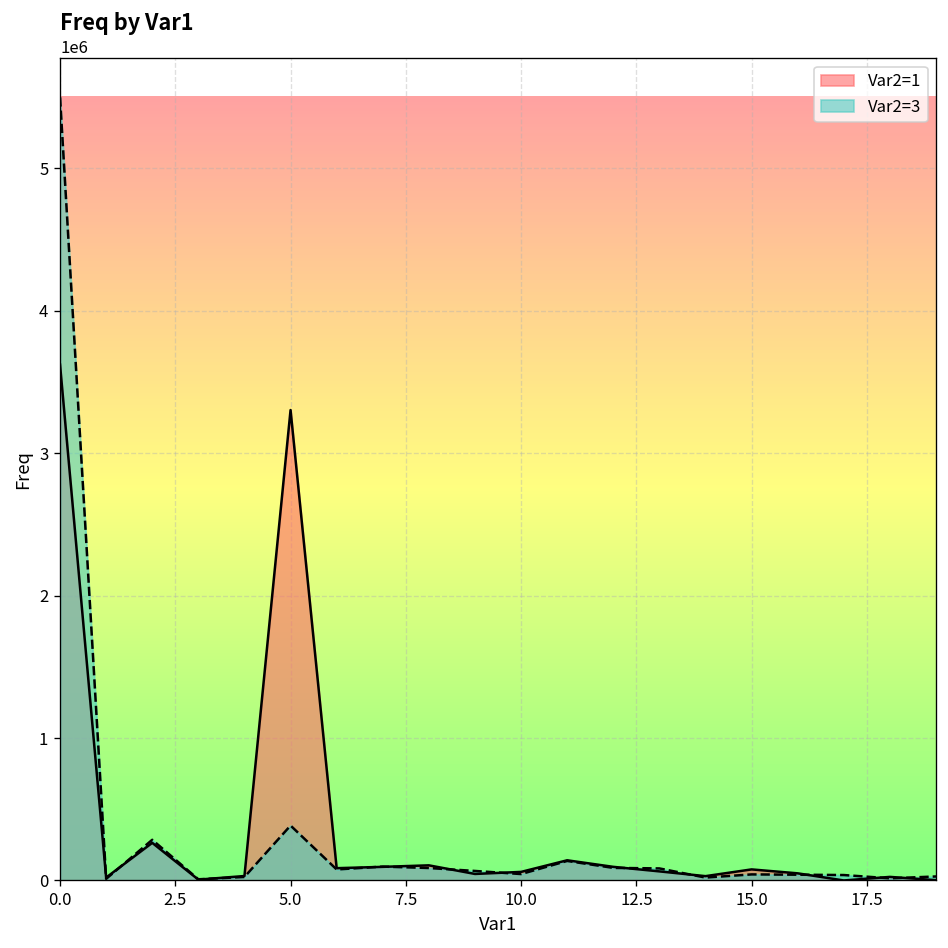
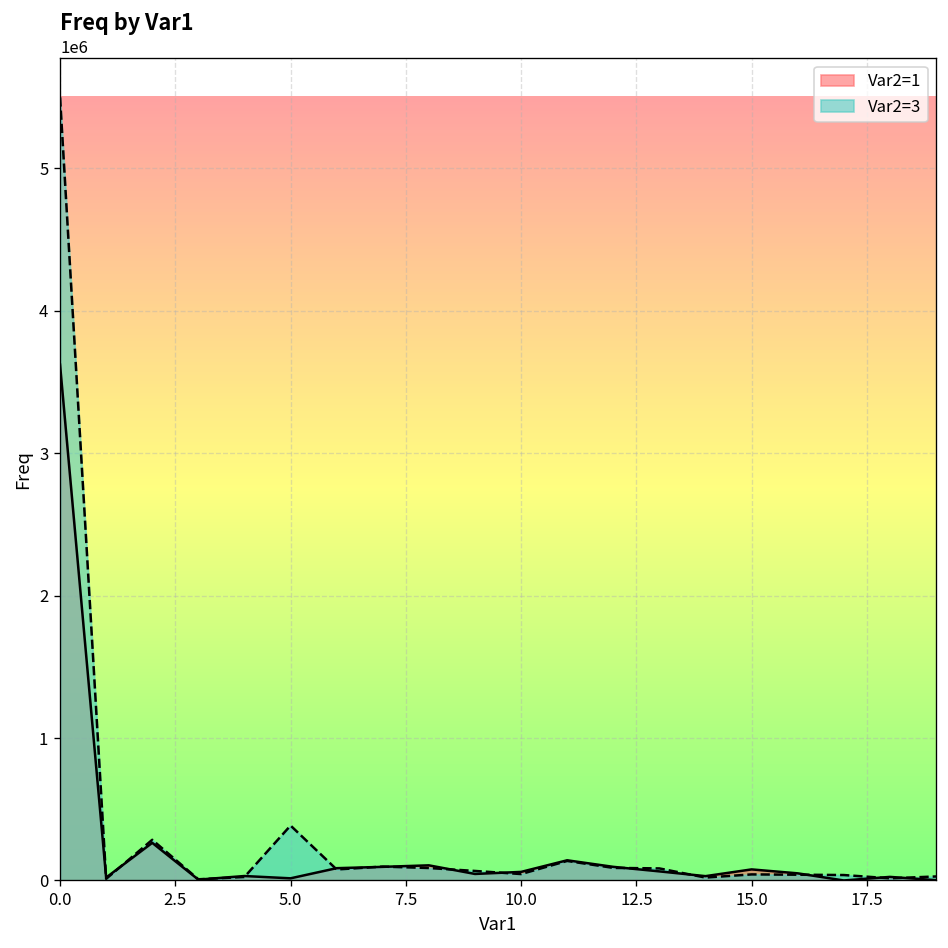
  {
    "Var2=1": {
      "0.0": 3620000,
-     "5.0": 3300000,
+     "5.0": 20000,
      "15.0": 80000
    },
    "Var2=3": {
      "0.0": 5500000,
      "5.0": 390000,
      "15.0": 40000
    }
  }
